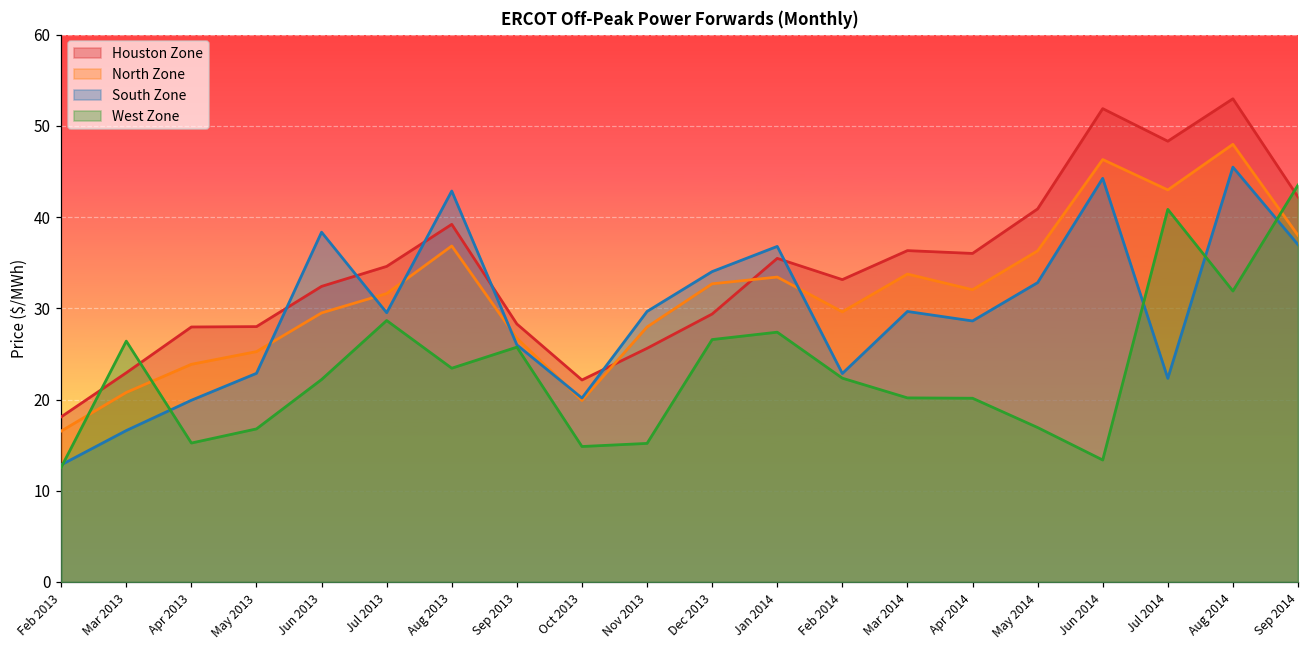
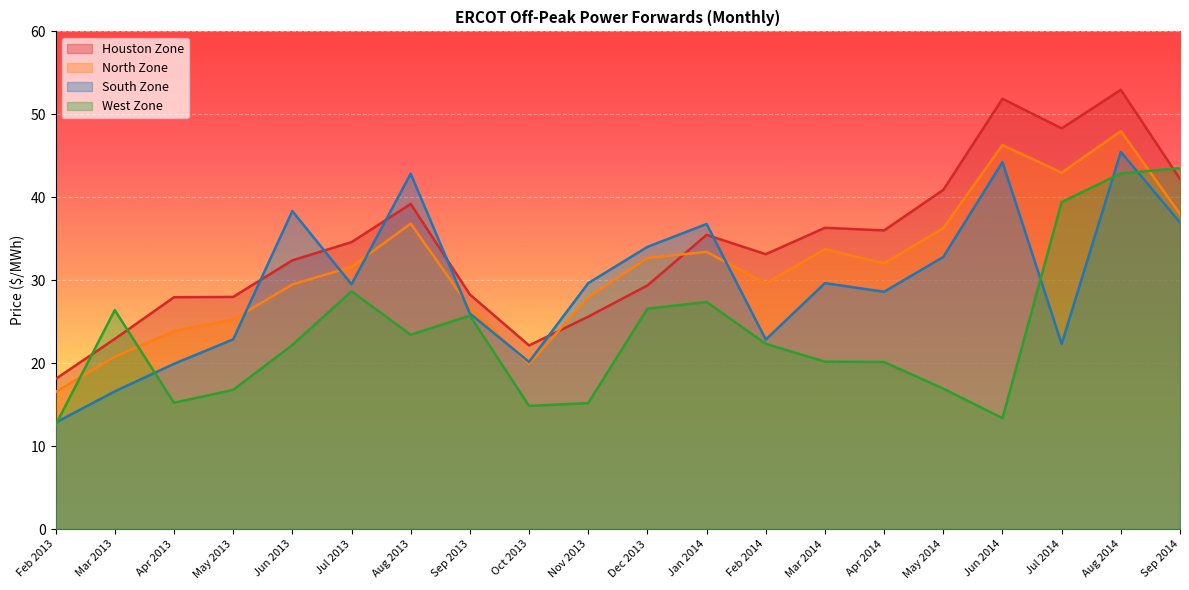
  {
    "South Zone": {
      "Mar 2013": 17,
      "Apr 2013": 20,
      "May 2013": 23,
      "Jun 2013": 38,
      "Jul 2013": 30,
      "Aug 2013": 43,
      "Nov 2013": 30,
      "Dec 2013": 34,
      "Jan 2014": 37,
      "Feb 2014": 23,
      "Mar 2014": 30,
      "Apr 2014": 29,
      "May 2014": 33,
      "Jun 2014": 44,
      "Jul 2014": 22,
      "Aug 2014": 45,
      "Sep 2014": 37
    },
    "West Zone": {
      "Mar 2013": 26,
      "Apr 2013": 15,
      "May 2013": 17,
      "Jun 2013": 22,
      "Jul 2013": 29,
      "Aug 2013": 23,
      "Oct 2013": 15,
      "Nov 2013": 15,
      "Dec 2013": 27,
      "Jan 2014": 27,
      "Feb 2014": 22,
      "Mar 2014": 20,
      "Apr 2014": 20,
      "May 2014": 17,
      "Jun 2014": 13,
-     "Jul 2014": 41,
-     "Aug 2014": 32,
+     "Jul 2014": 39,
+     "Aug 2014": 43,
      "Sep 2014": 44
    }
  }
